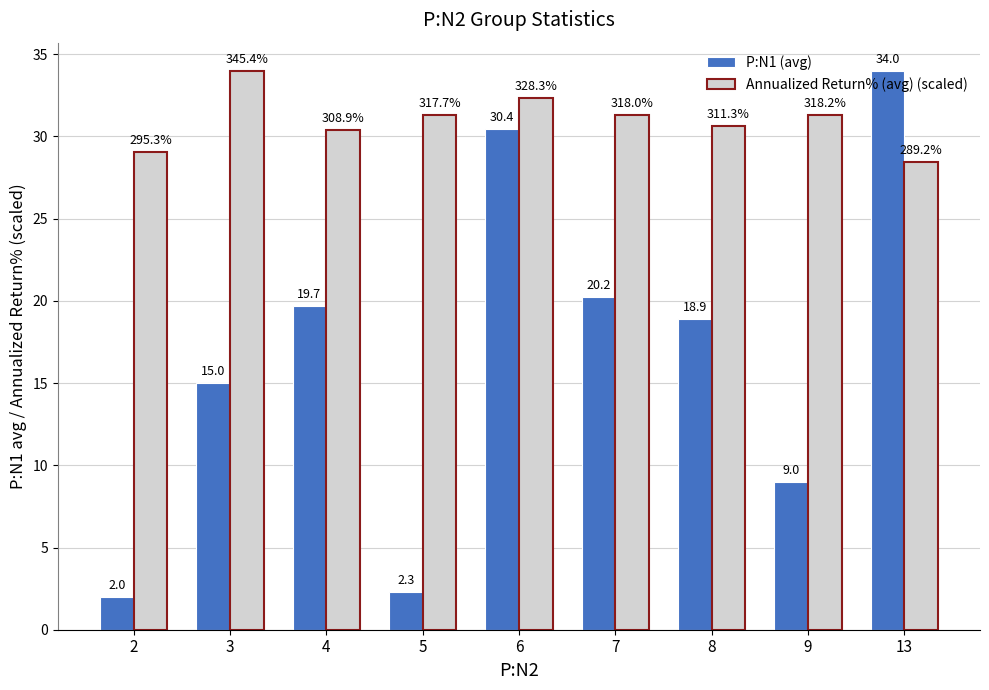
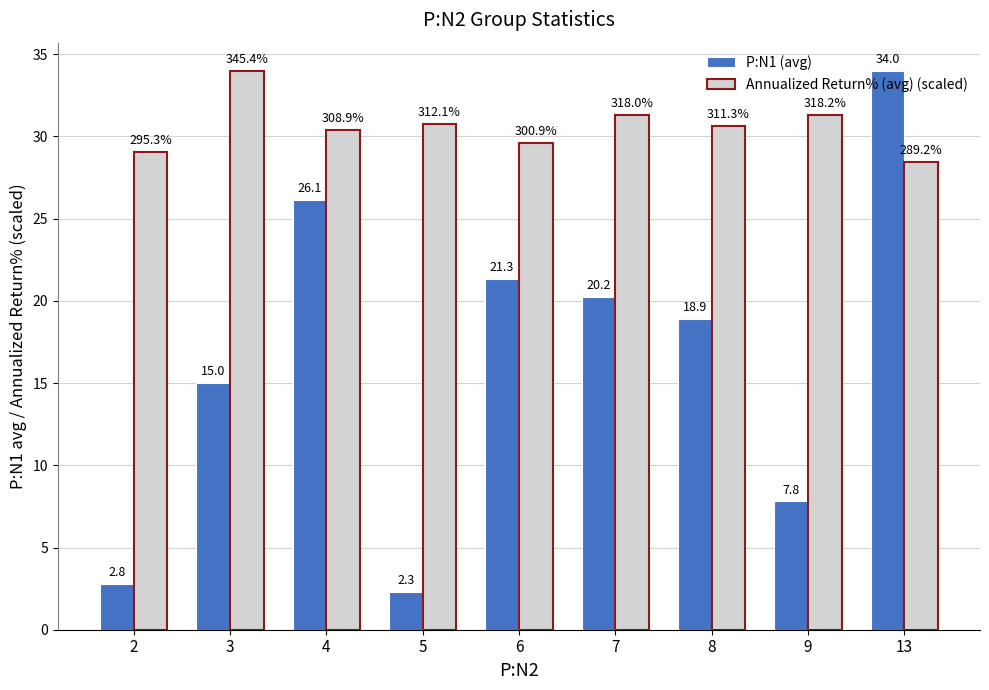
  {
    "P:N1 (avg)": {
-     "2": "2.0",
+     "2": "2.8",
      "3": "15.0",
-     "4": "19.7",
+     "4": "26.1",
      "5": "2.3",
-     "6": "30.4",
+     "6": "21.3",
      "7": "20.2",
      "8": "18.9",
-     "9": "9.0",
+     "9": "7.8",
      "13": "34.0"
    },
    "Annualized Return% (avg) (scaled)": {
-     "5": "317.7%",
-     "6": "328.3%"
+     "5": "312.1%",
+     "6": "300.9%"
    }
  }
